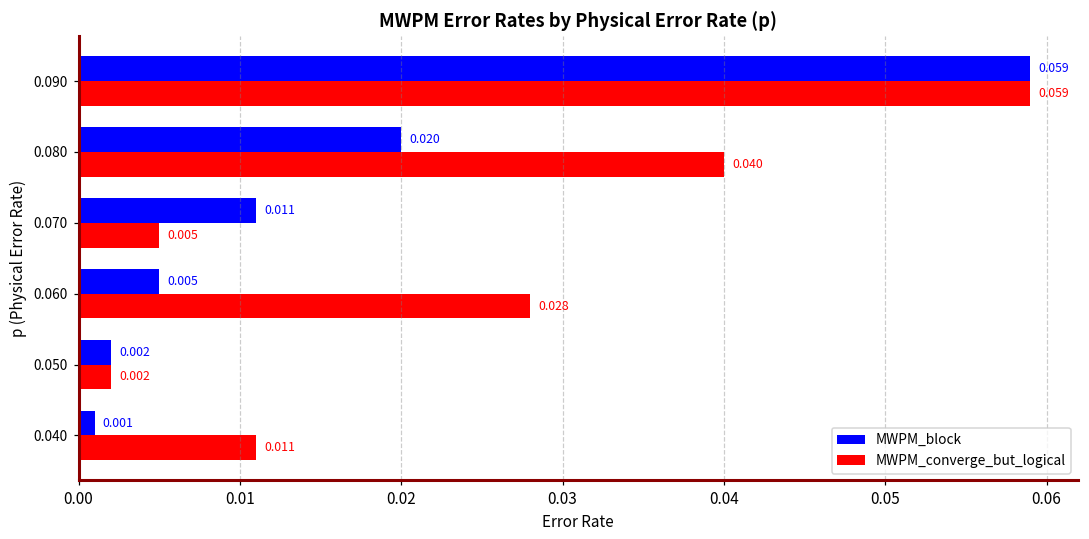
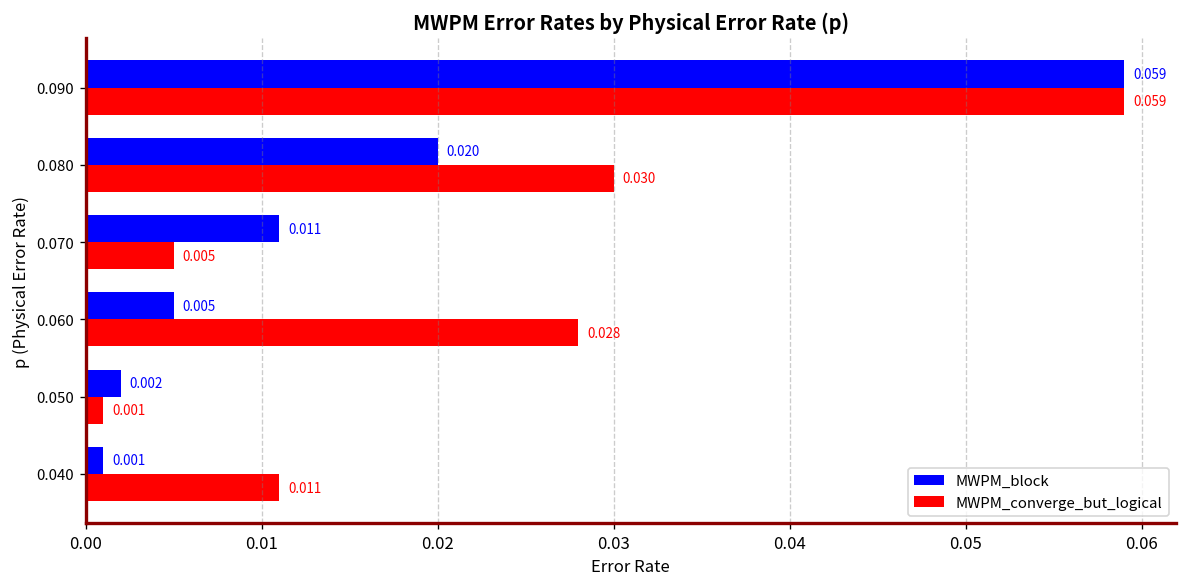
  {
    "MWPM_block": {
      "0.090": 0.059,
      "0.080": 0.020,
      "0.070": 0.011,
      "0.060": 0.005,
      "0.050": 0.002,
      "0.040": 0.001
    },
    "MWPM_converge_but_logical": {
      "0.090": 0.059,
-     "0.080": 0.040,
+     "0.080": 0.030,
      "0.070": 0.005,
      "0.060": 0.028,
-     "0.050": 0.002,
+     "0.050": 0.001,
      "0.040": 0.011
    }
  }
